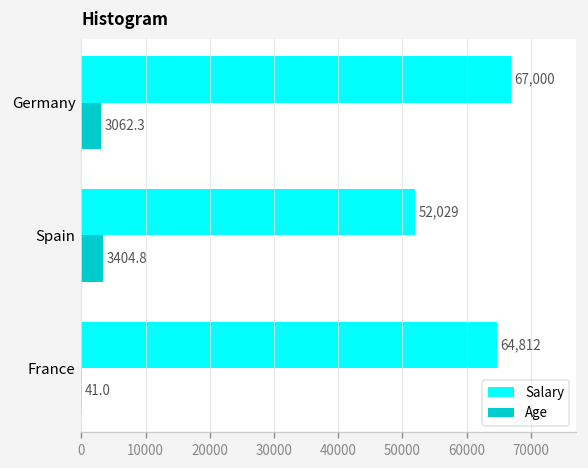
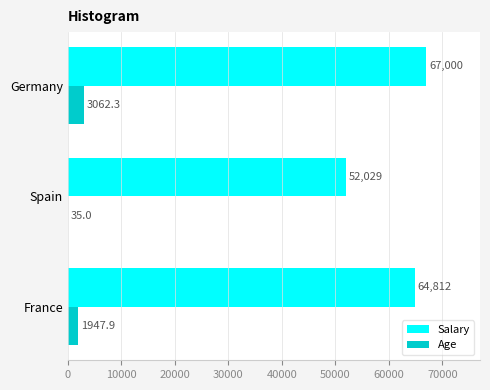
  {
    "Salary": {
      "Germany": "67,000",
      "Spain": "52,029",
      "France": "64,812"
    },
    "Age": {
      "Germany": "3062.3",
-     "Spain": "3404.8",
-     "France": "41.0"
+     "Spain": "35.0",
+     "France": "1947.9"
    }
  }
